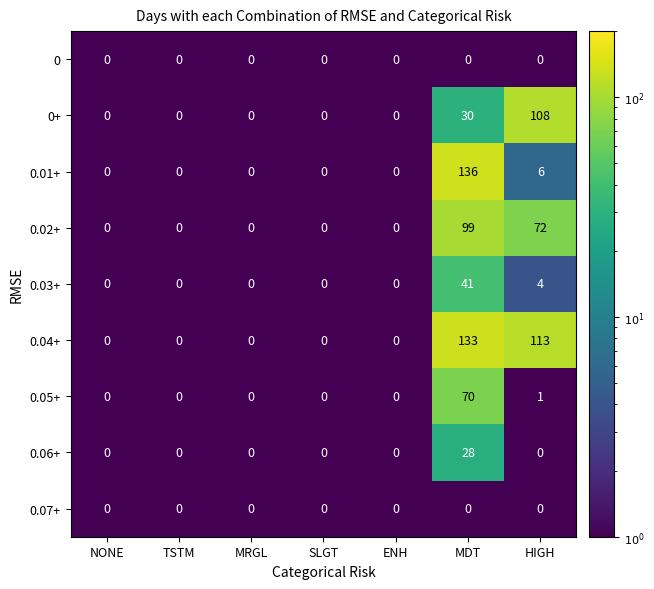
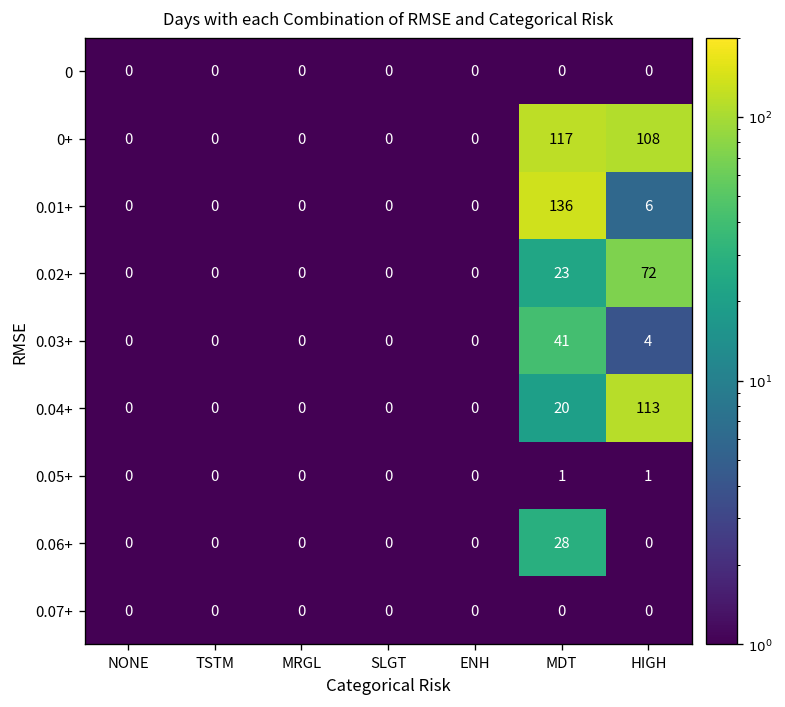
  {
    "0": {
      "NONE": 0,
      "TSTM": 0,
      "MRGL": 0,
      "SLGT": 0,
      "ENH": 0,
      "MDT": 0,
      "HIGH": 0
    },
    "0+": {
      "NONE": 0,
      "TSTM": 0,
      "MRGL": 0,
      "SLGT": 0,
      "ENH": 0,
-     "MDT": 30,
+     "MDT": 117,
      "HIGH": 108
    },
    "0.01+": {
      "NONE": 0,
      "TSTM": 0,
      "MRGL": 0,
      "SLGT": 0,
      "ENH": 0,
      "MDT": 136,
      "HIGH": 6
    },
    "0.02+": {
      "NONE": 0,
      "TSTM": 0,
      "MRGL": 0,
      "SLGT": 0,
      "ENH": 0,
-     "MDT": 99,
+     "MDT": 23,
      "HIGH": 72
    },
    "0.03+": {
      "NONE": 0,
      "TSTM": 0,
      "MRGL": 0,
      "SLGT": 0,
      "ENH": 0,
      "MDT": 41,
      "HIGH": 4
    },
    "0.04+": {
      "NONE": 0,
      "TSTM": 0,
      "MRGL": 0,
      "SLGT": 0,
      "ENH": 0,
-     "MDT": 133,
+     "MDT": 20,
      "HIGH": 113
    },
    "0.05+": {
      "NONE": 0,
      "TSTM": 0,
      "MRGL": 0,
      "SLGT": 0,
      "ENH": 0,
-     "MDT": 70,
+     "MDT": 1,
      "HIGH": 1
    },
    "0.06+": {
      "NONE": 0,
      "TSTM": 0,
      "MRGL": 0,
      "SLGT": 0,
      "ENH": 0,
      "MDT": 28,
      "HIGH": 0
    },
    "0.07+": {
      "NONE": 0,
      "TSTM": 0,
      "MRGL": 0,
      "SLGT": 0,
      "ENH": 0,
      "MDT": 0,
      "HIGH": 0
    }
  }
